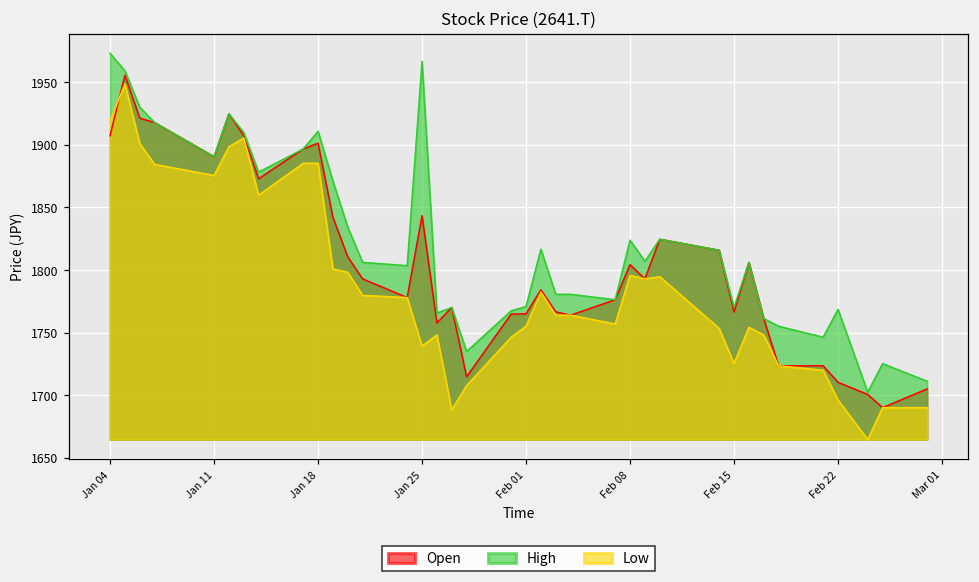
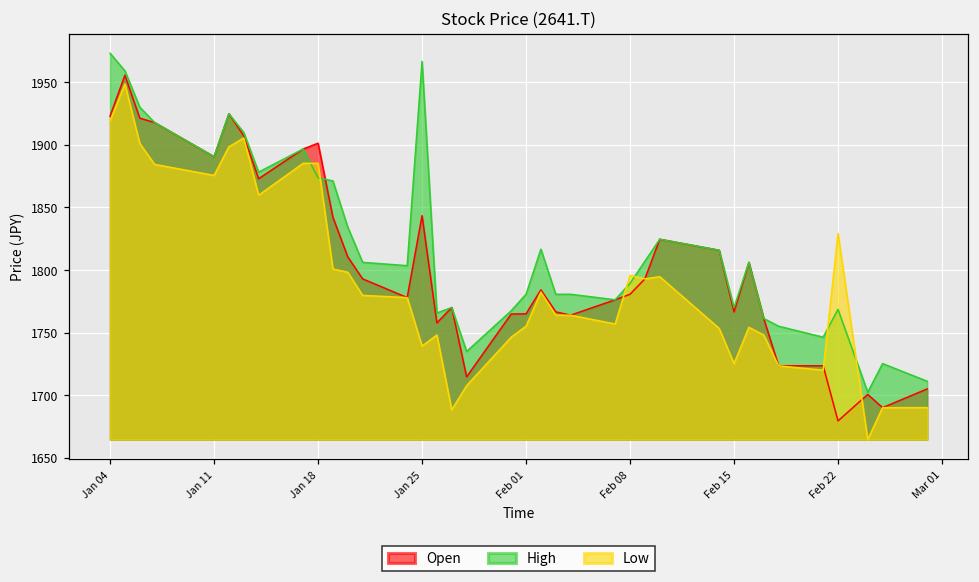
  {
    "Open": {
-     "Jan 04": 1907,
+     "Jan 04": 1923,
      "Jan 18": 1901,
      "Jan 25": 1843,
      "Feb 01": 1765,
-     "Feb 08": 1804,
+     "Feb 08": 1781,
      "Feb 15": 1767,
-     "Feb 22": 1710
+     "Feb 22": 1680
    },
    "High": {
      "Jan 04": 1973,
-     "Jan 18": 1911,
+     "Jan 18": 1874,
      "Jan 25": 1967,
-     "Feb 01": 1771,
-     "Feb 08": 1824,
+     "Feb 01": 1781,
+     "Feb 08": 1789,
      "Feb 15": 1770,
      "Feb 22": 1769
    },
    "Low": {
      "Jan 04": 1919,
      "Jan 11": 1876,
      "Jan 18": 1885,
      "Jan 25": 1739,
      "Feb 01": 1755,
      "Feb 08": 1796,
      "Feb 15": 1725,
-     "Feb 22": 1696
+     "Feb 22": 1829
    }
  }
